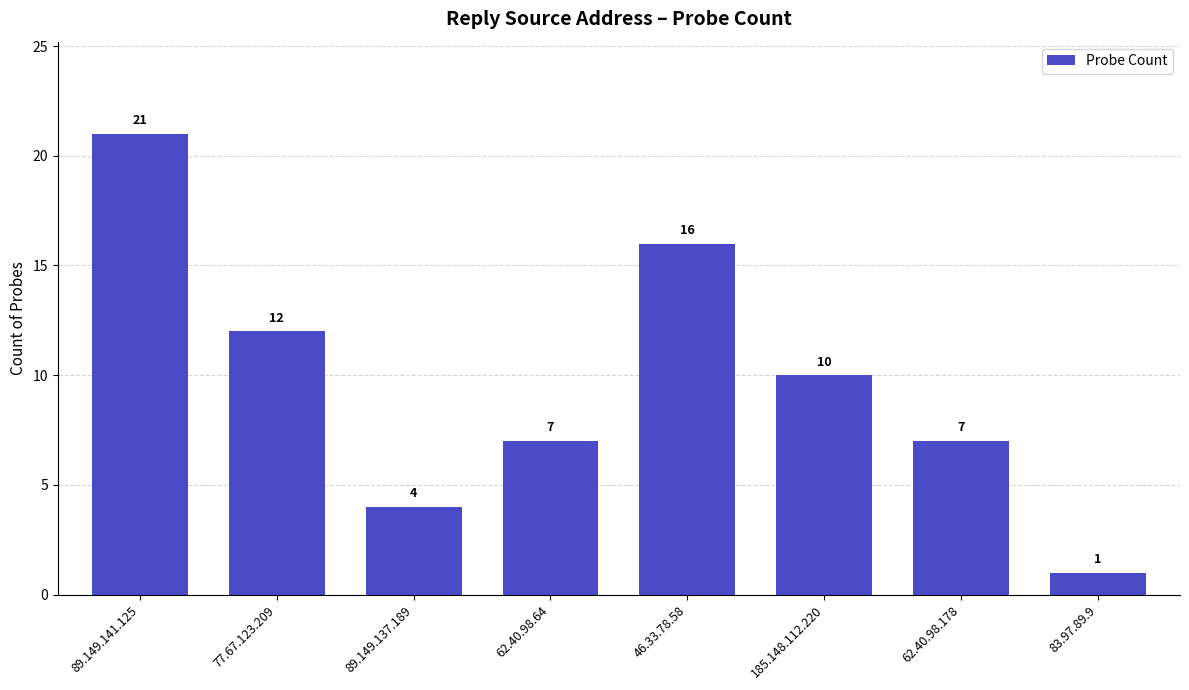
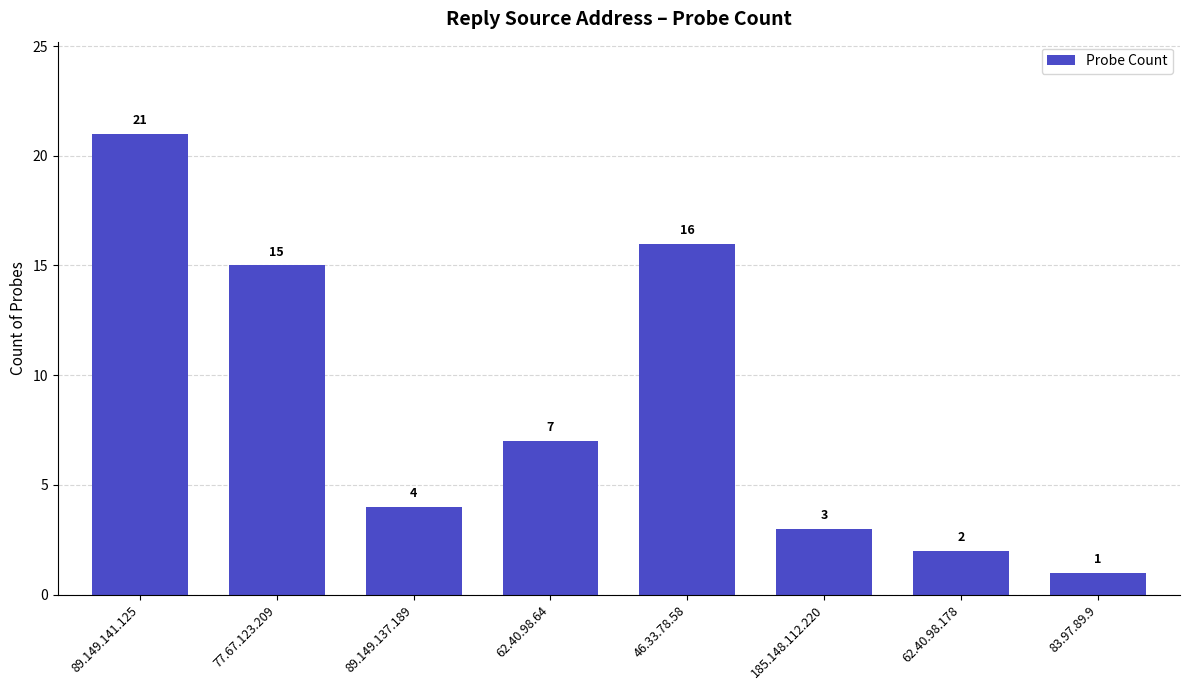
  {
    "89.149.141.125": 21,
-   "77.67.123.209": 12,
+   "77.67.123.209": 15,
    "89.149.137.189": 4,
    "62.40.98.64": 7,
    "46.33.78.58": 16,
-   "185.148.112.220": 10,
-   "62.40.98.178": 7,
+   "185.148.112.220": 3,
+   "62.40.98.178": 2,
    "83.97.89.9": 1
  }
